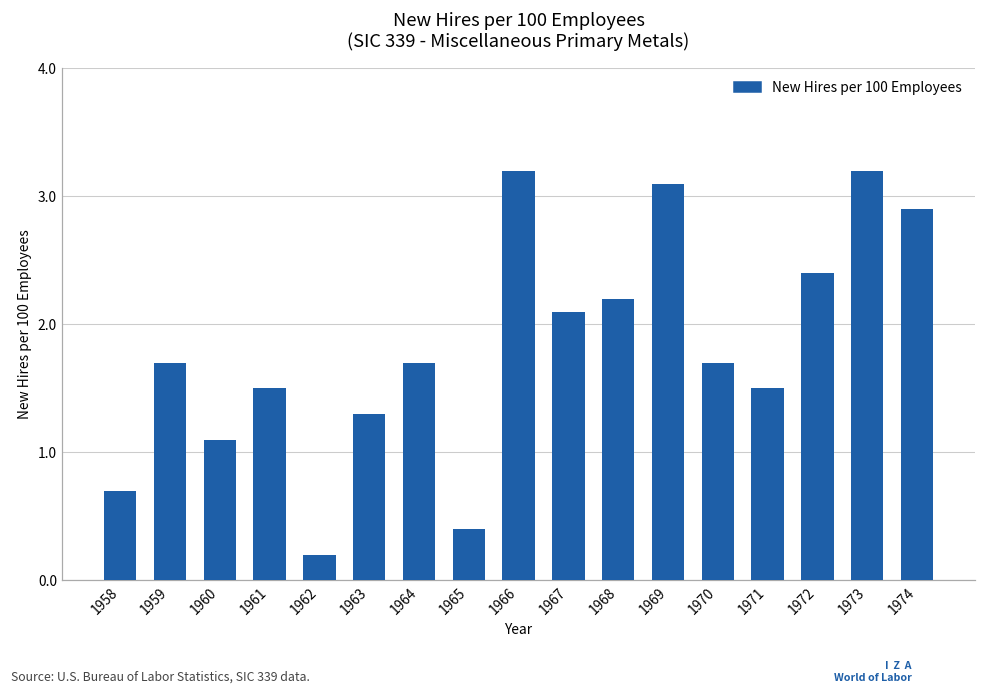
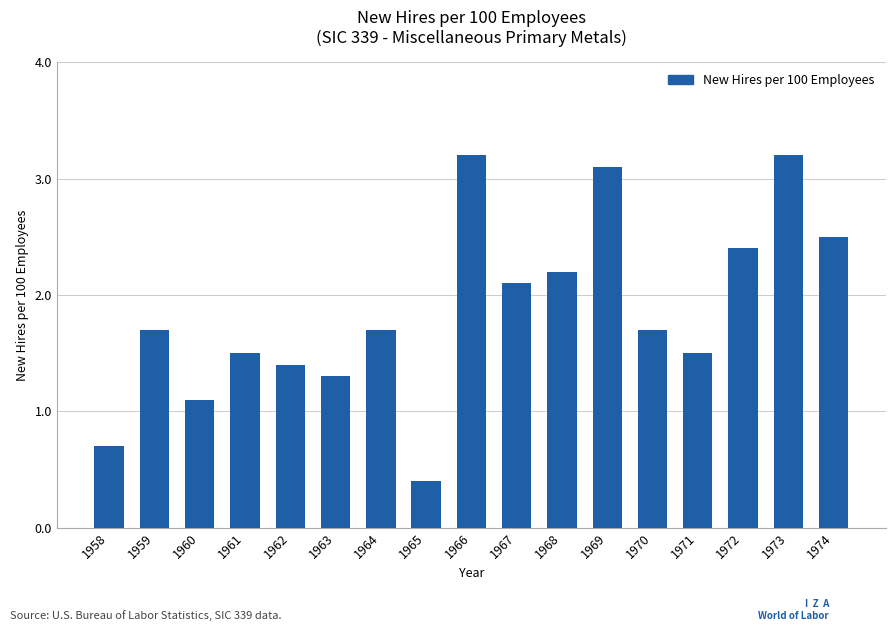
  {
    "1958": 0.7,
    "1959": 1.7,
    "1960": 1.1,
    "1961": 1.5,
-   "1962": 0.2,
+   "1962": 1.4,
    "1963": 1.3,
    "1964": 1.7,
    "1965": 0.4,
    "1966": 3.2,
    "1967": 2.1,
    "1968": 2.2,
    "1969": 3.1,
    "1970": 1.7,
    "1971": 1.5,
    "1972": 2.4,
    "1973": 3.2,
-   "1974": 2.9
+   "1974": 2.5
  }
